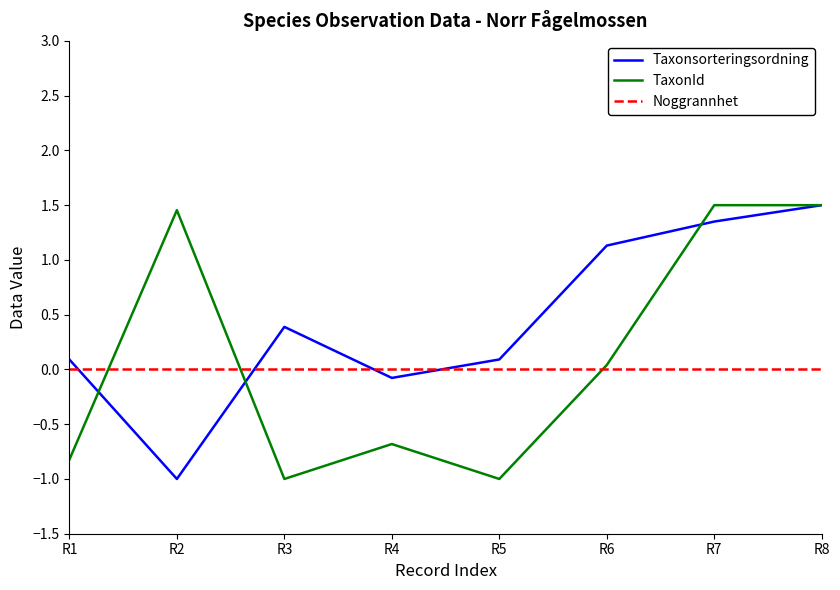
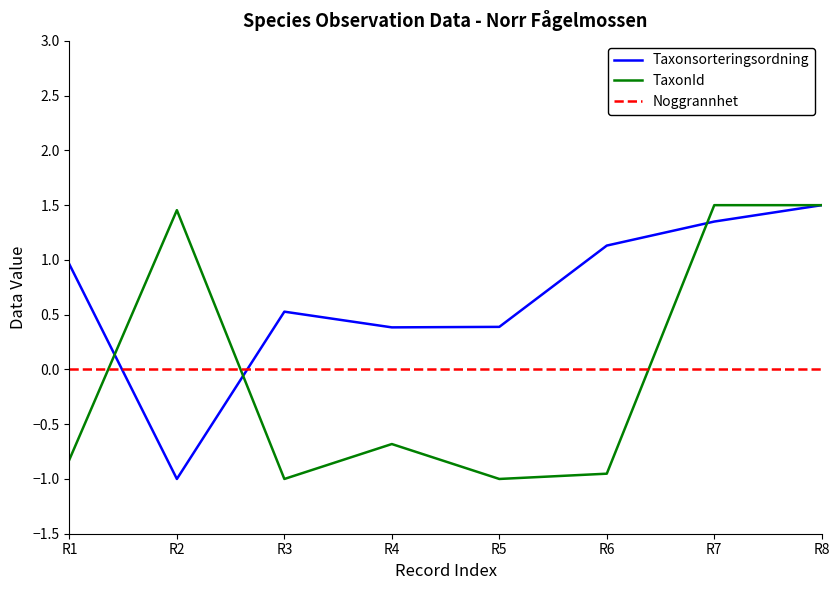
  {
    "Taxonsorteringsordning": {
-     "R1": 0.09,
+     "R1": 0.96,
      "R2": -1.00,
-     "R3": 0.39,
-     "R4": -0.08,
-     "R5": 0.09,
+     "R3": 0.53,
+     "R4": 0.38,
+     "R5": 0.39,
      "R6": 1.13,
      "R7": 1.35
    },
    "TaxonId": {
      "R1": -0.82,
      "R2": 1.45,
      "R3": -1.00,
      "R4": -0.68,
      "R5": -1.00,
-     "R6": 0.04,
+     "R6": -0.95,
      "R7": 1.50
    },
    "Noggrannhet": {
      "R1": 0.00,
      "R2": 0.00,
      "R3": 0.00,
      "R4": 0.00,
      "R5": 0.00,
      "R6": 0.00,
      "R7": 0.00,
      "R8": 0.00
    }
  }
